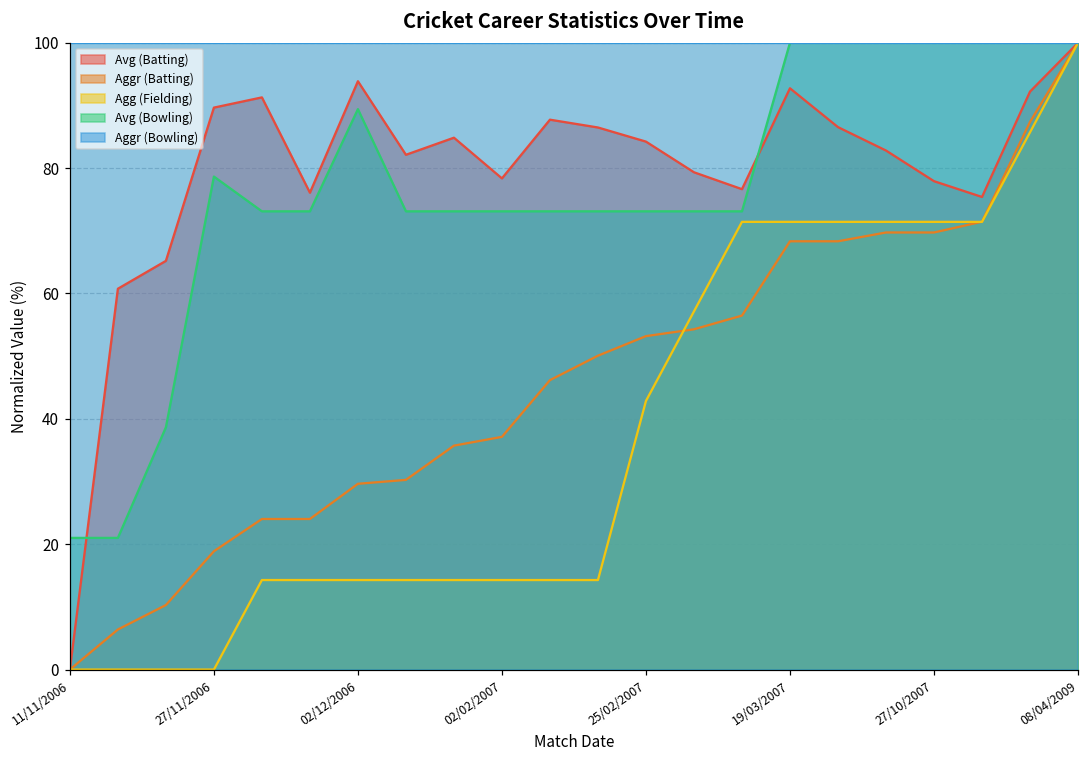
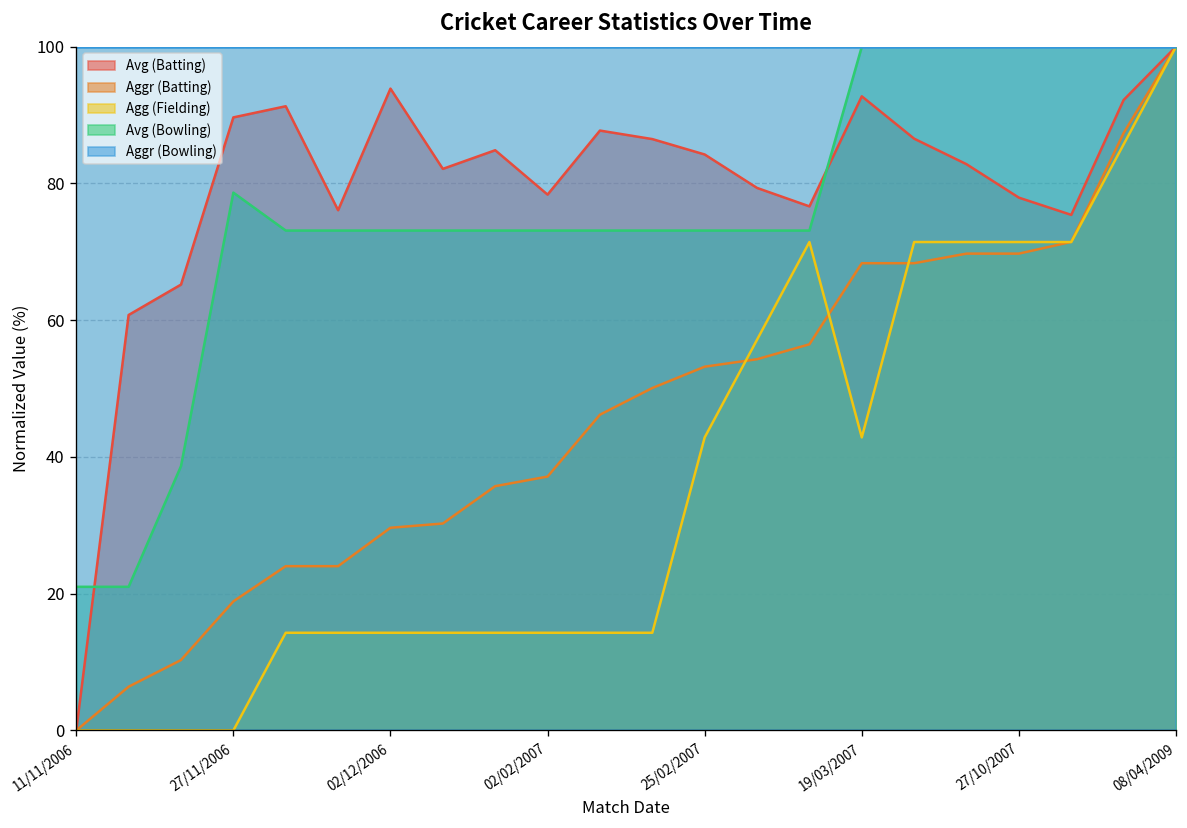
  {
    "Agg (Fielding)": {
      "27/11/2006": 0,
      "02/12/2006": 14,
      "02/02/2007": 14,
      "25/02/2007": 43,
-     "19/03/2007": 71,
+     "19/03/2007": 43,
      "27/10/2007": 71
    },
    "Avg (Bowling)": {
      "11/11/2006": 21,
      "27/11/2006": 79,
-     "02/12/2006": 89,
+     "02/12/2006": 73,
      "02/02/2007": 73,
      "25/02/2007": 73
    },
    "Aggr (Bowling)": {
      "11/11/2006": 100,
      "27/11/2006": 100,
      "02/12/2006": 100,
      "02/02/2007": 100,
      "25/02/2007": 100
    }
  }
